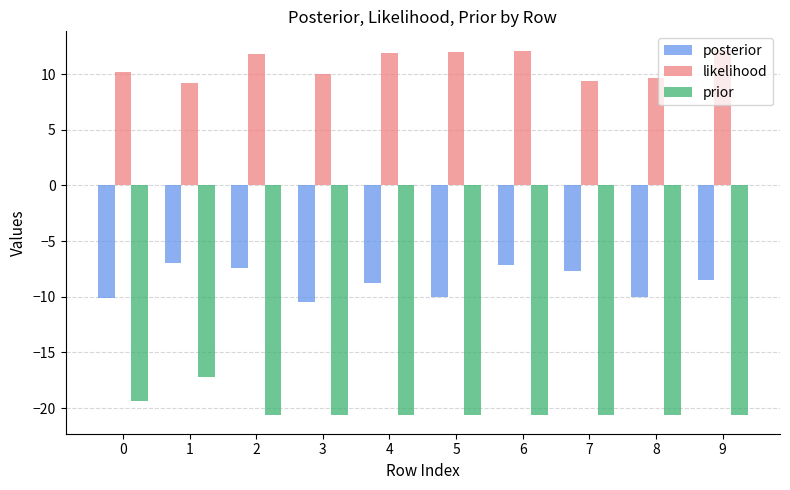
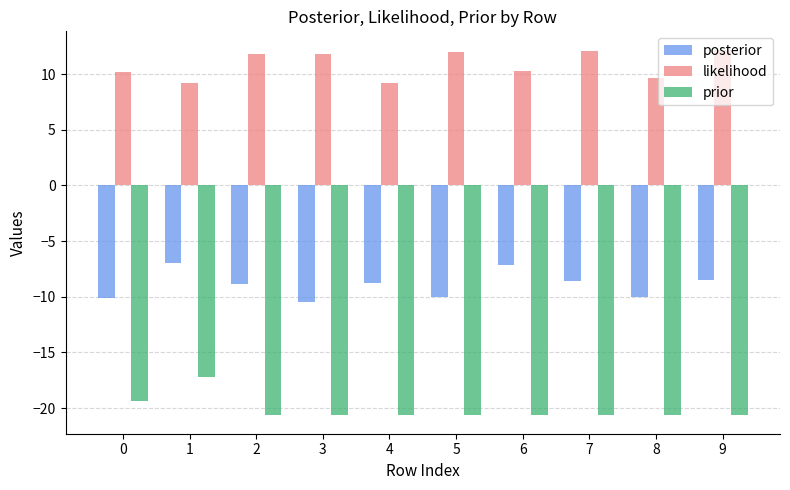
  {
    "posterior": {
      "0": -10.1,
      "1": -6.9,
-     "2": -7.4,
+     "2": -8.8,
      "3": -10.4,
      "4": -8.7,
      "5": -10.0,
      "6": -7.1,
-     "7": -7.7,
+     "7": -8.6,
      "8": -10.0,
      "9": -8.5
    },
    "likelihood": {
      "0": 10.2,
      "1": 9.2,
      "2": 11.8,
-     "3": 10.0,
-     "4": 11.9,
+     "3": 11.8,
+     "4": 9.2,
      "5": 12.0,
-     "6": 12.1,
-     "7": 9.4,
+     "6": 10.3,
+     "7": 12.1,
      "8": 9.7
    },
    "prior": {
      "0": -19.4,
      "1": -17.2,
      "2": -20.7,
      "3": -20.7,
      "4": -20.7,
      "5": -20.7,
      "6": -20.7,
      "7": -20.7,
      "8": -20.7,
      "9": -20.7
    }
  }
